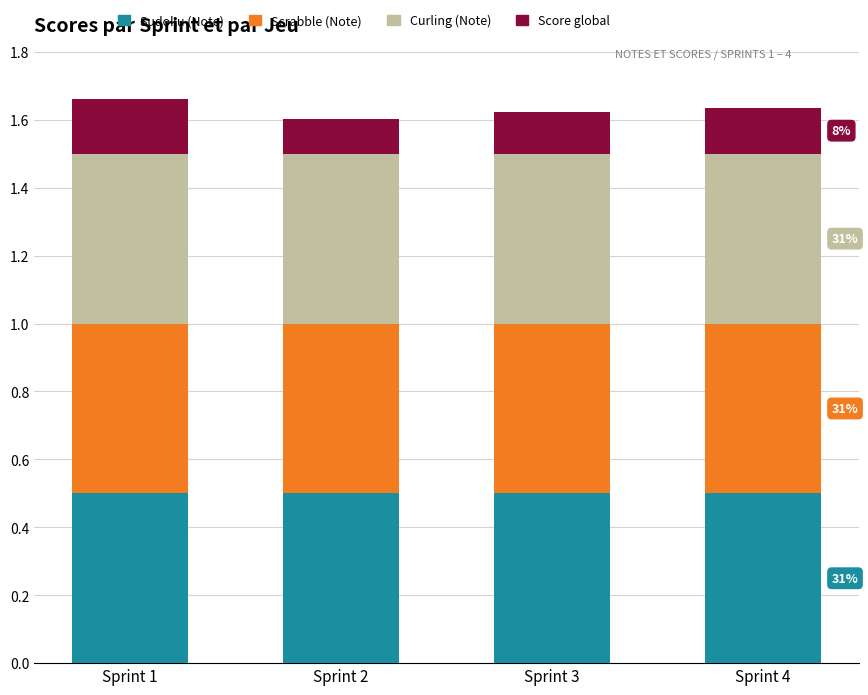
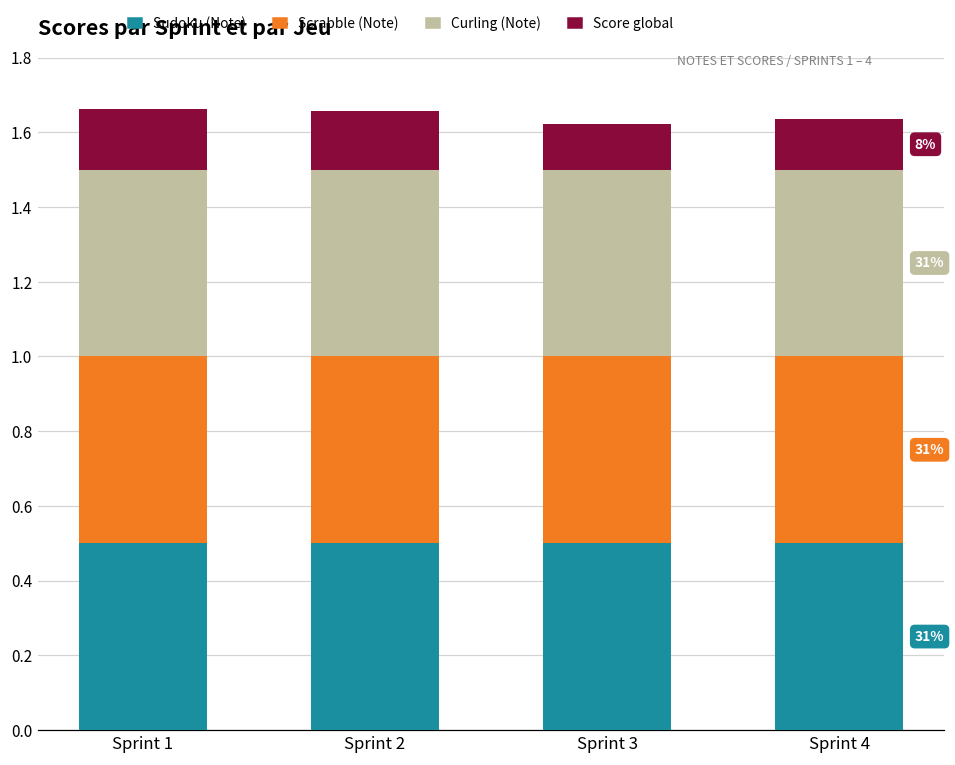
  {
    "Sudoku (Note)": {
      "Sprint 1": 0.50,
      "Sprint 2": 0.50,
      "Sprint 3": 0.50,
      "Sprint 4": 0.50
    },
    "Scrabble (Note)": {
      "Sprint 1": 0.50,
      "Sprint 2": 0.50,
      "Sprint 3": 0.50,
      "Sprint 4": 0.50
    },
    "Curling (Note)": {
      "Sprint 1": 0.50,
      "Sprint 2": 0.50,
      "Sprint 3": 0.50,
      "Sprint 4": 0.50
    },
    "Score global": {
      "Sprint 1": 0.16,
-     "Sprint 2": 0.10,
+     "Sprint 2": 0.16,
      "Sprint 3": 0.12,
      "Sprint 4": 0.14
    }
  }
